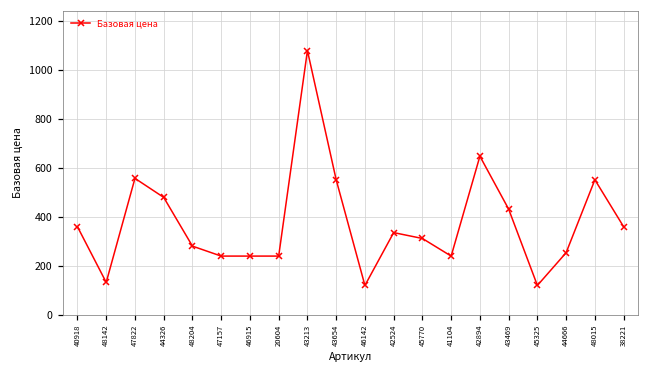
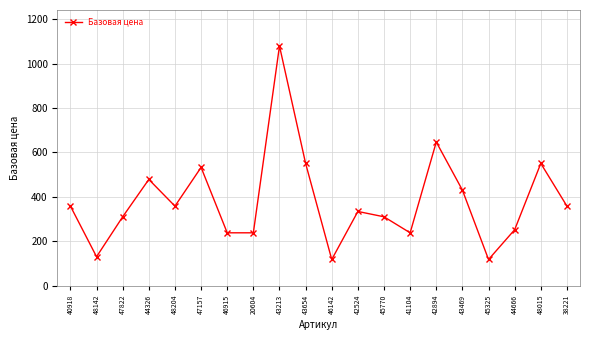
  {
    "40918": 360,
    "48142": 130,
-   "47822": 560,
+   "47822": 310,
    "44326": 480,
-   "48204": 280,
-   "47157": 240,
+   "48204": 360,
+   "47157": 530,
    "46915": 240,
    "20604": 240,
    "43213": 1080,
    "43654": 550,
    "46142": 120,
    "42524": 330,
    "45770": 310,
    "41104": 240,
    "42894": 650,
    "43469": 430,
    "45325": 120,
    "44666": 250,
    "48015": 550,
    "38221": 360
  }
